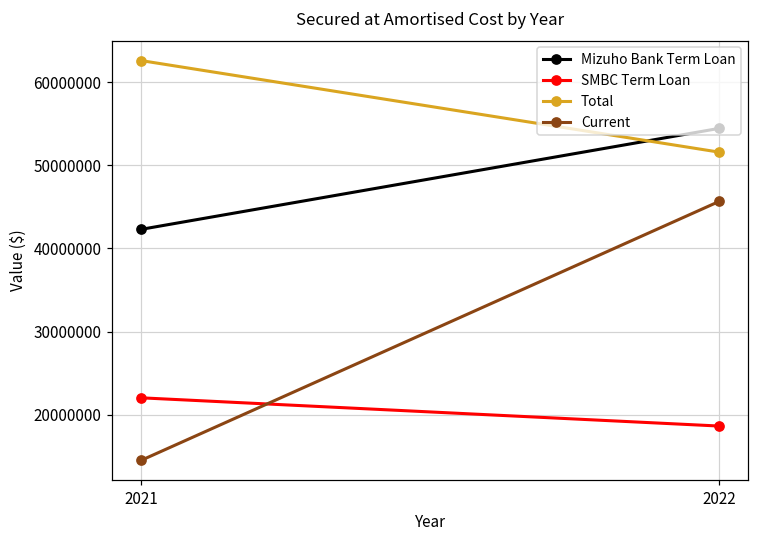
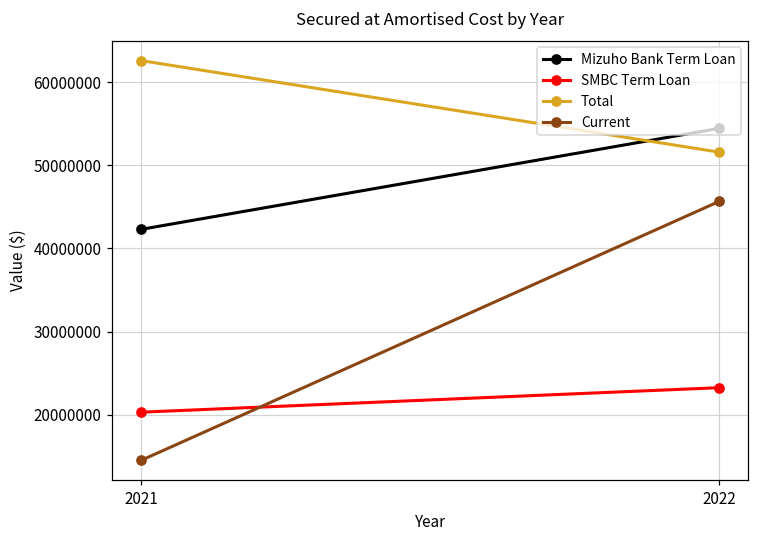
  {
    "Mizuho Bank Term Loan": {
      "2021": 42000000
    },
    "SMBC Term Loan": {
-     "2021": 22000000,
-     "2022": 19000000
+     "2021": 20000000,
+     "2022": 23000000
    },
    "Total": {
      "2021": 63000000,
      "2022": 52000000
    },
    "Current": {
      "2021": 15000000,
      "2022": 46000000
    }
  }
